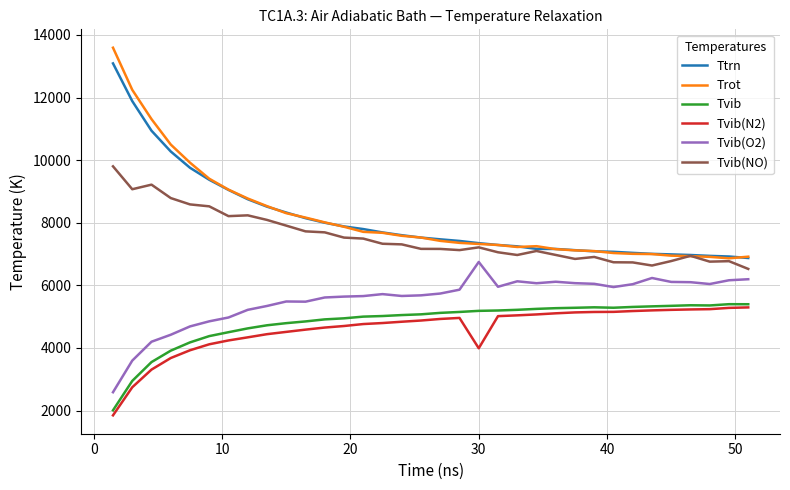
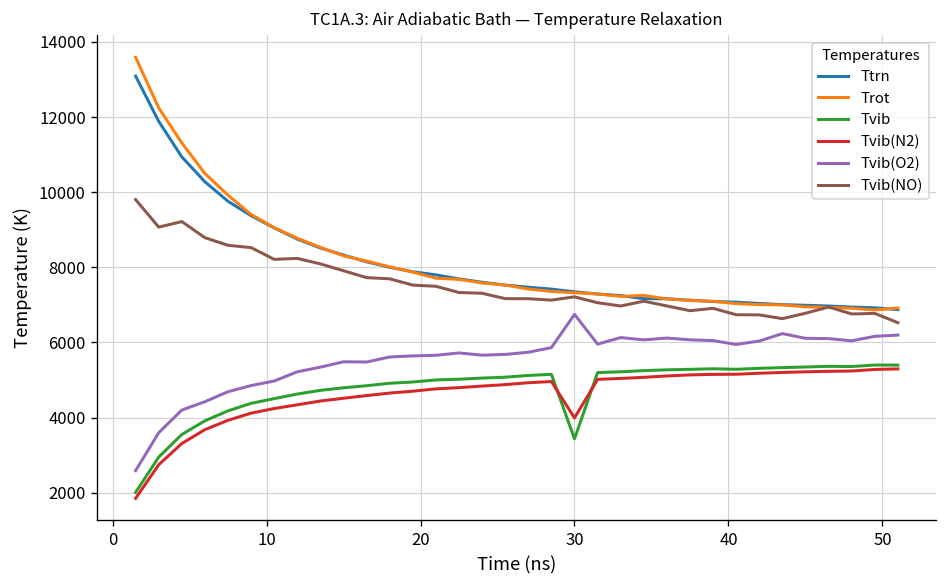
  {
    "Tvib": {
-     "30": 5200
+     "30": 3400
    },
    "Tvib(N2)": {
      "30": 4000
    },
    "Tvib(O2)": {
      "30": 6700
    },
    "Tvib(NO)": {
      "30": 7200
    }
  }
